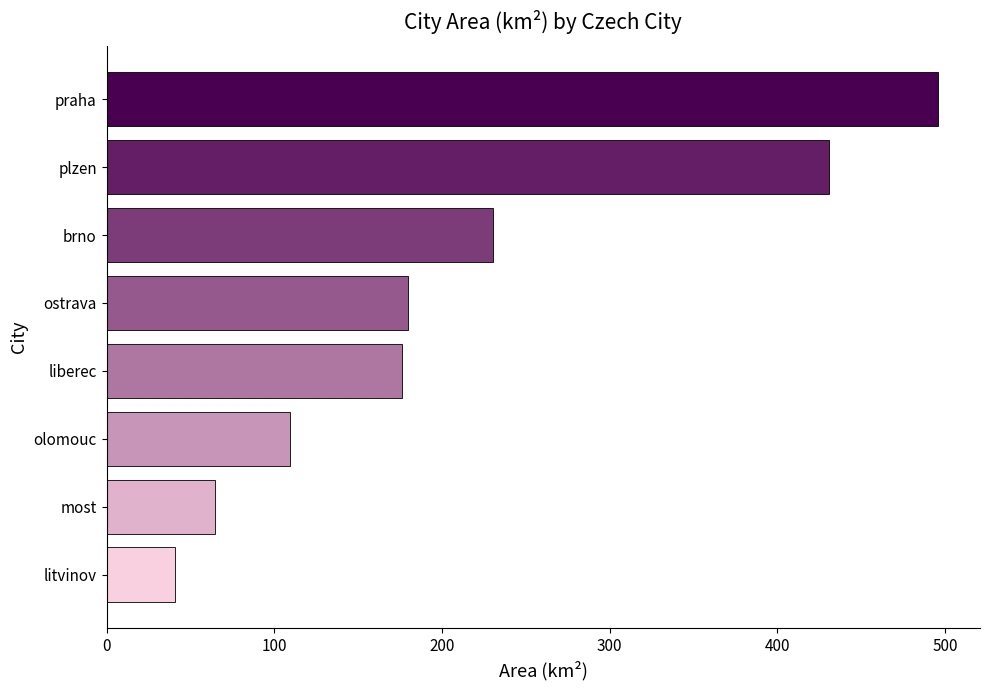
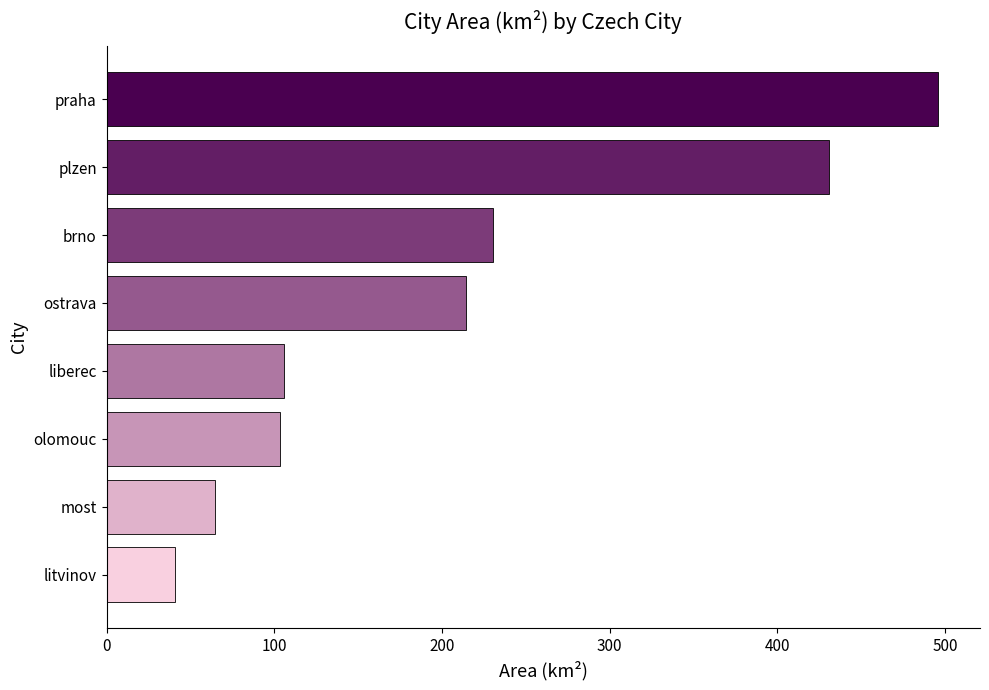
  {
    "praha": 496,
    "plzen": 431,
    "brno": 230,
-   "ostrava": 180,
-   "liberec": 176,
-   "olomouc": 110,
+   "ostrava": 214,
+   "liberec": 106,
+   "olomouc": 103,
    "most": 64,
    "litvinov": 41
  }
